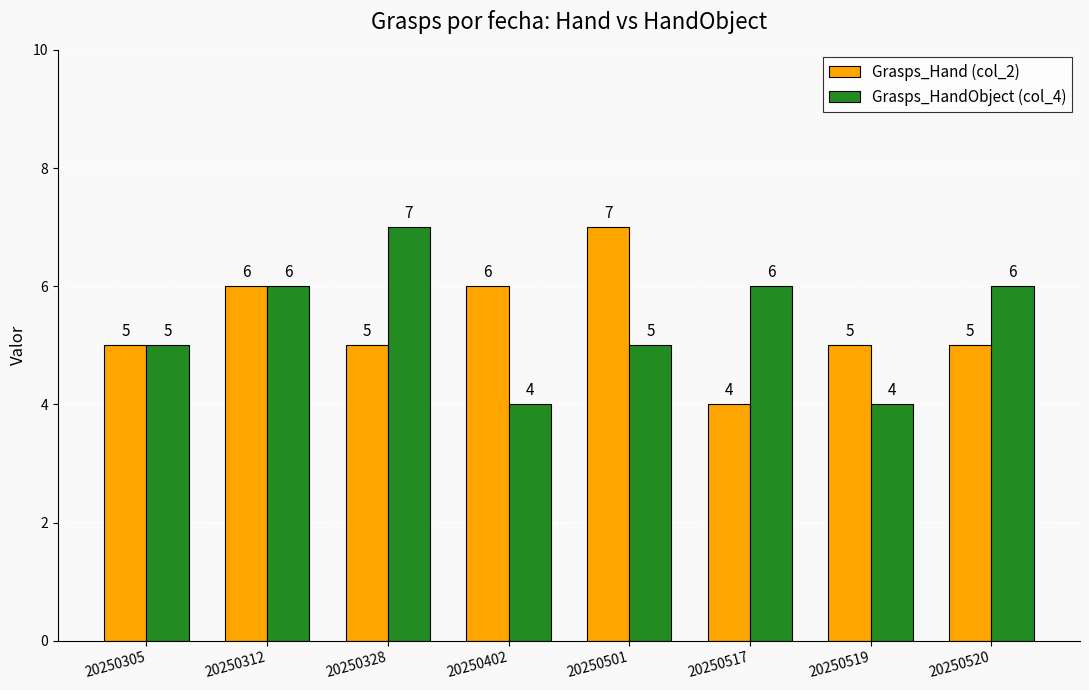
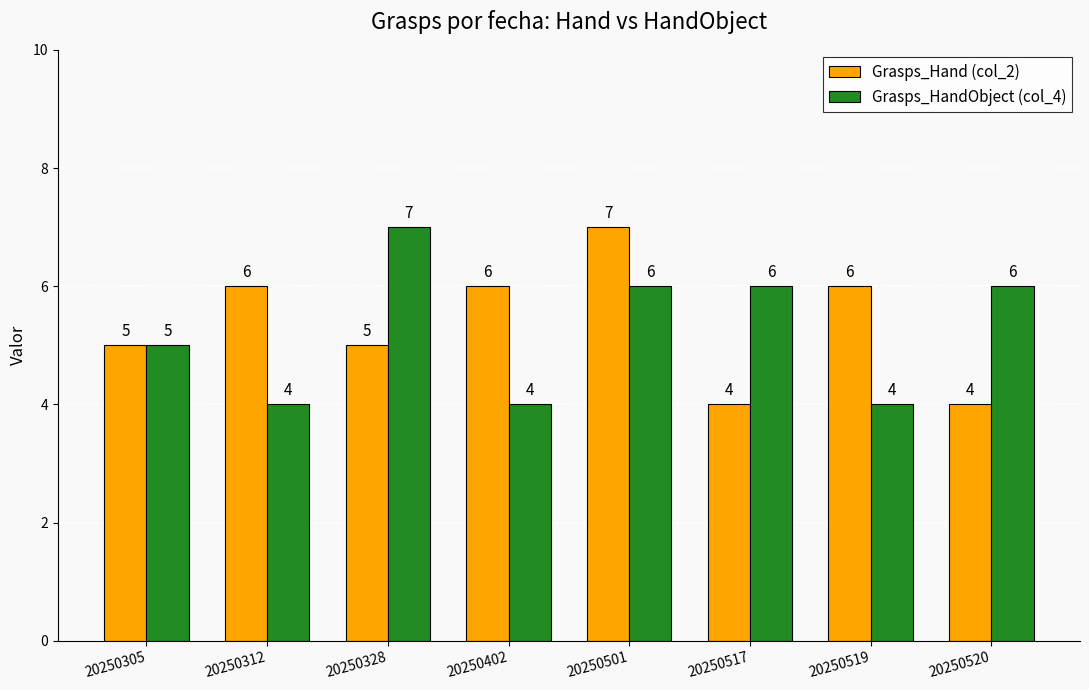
  {
    "Grasps_Hand (col_2)": {
      "20250305": 5,
      "20250312": 6,
      "20250328": 5,
      "20250402": 6,
      "20250501": 7,
      "20250517": 4,
-     "20250519": 5,
-     "20250520": 5
+     "20250519": 6,
+     "20250520": 4
    },
    "Grasps_HandObject (col_4)": {
      "20250305": 5,
-     "20250312": 6,
+     "20250312": 4,
      "20250328": 7,
      "20250402": 4,
-     "20250501": 5,
+     "20250501": 6,
      "20250517": 6,
      "20250519": 4,
      "20250520": 6
    }
  }
